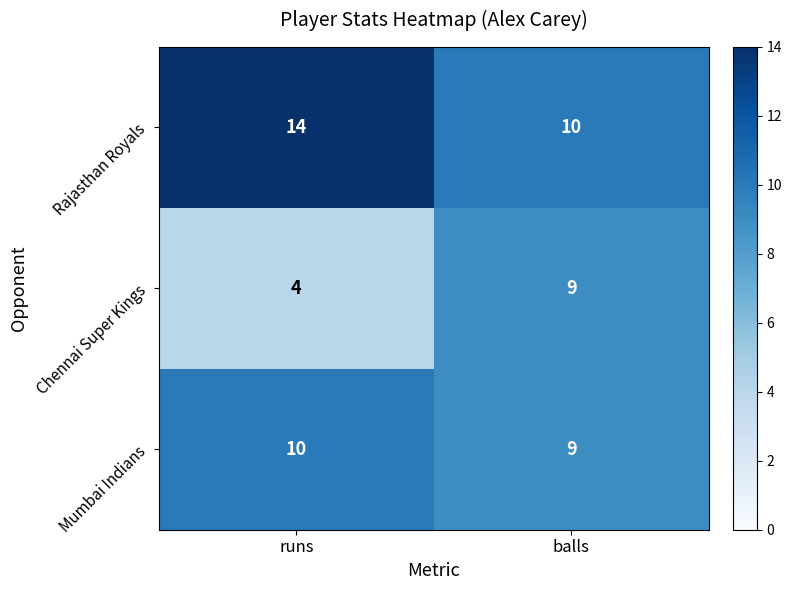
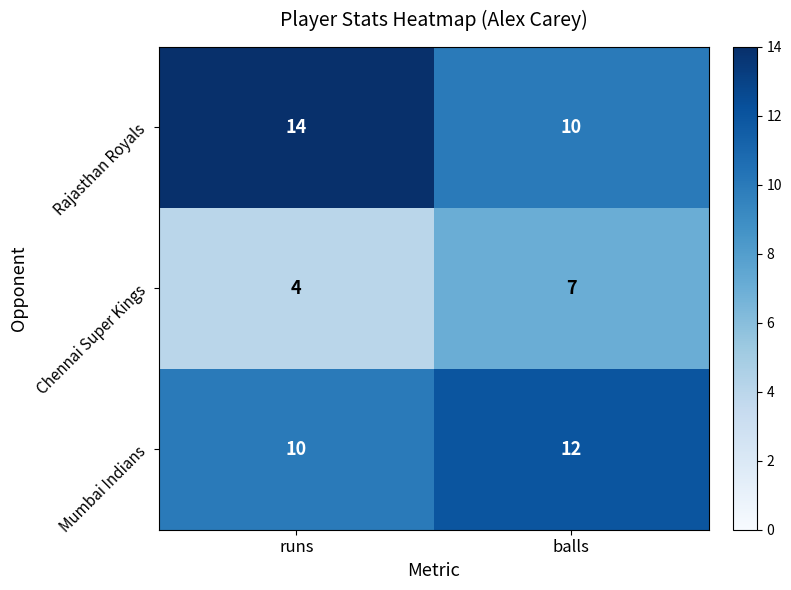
  {
    "Rajasthan Royals": {
      "runs": 14,
      "balls": 10
    },
    "Chennai Super Kings": {
      "runs": 4,
-     "balls": 9
+     "balls": 7
    },
    "Mumbai Indians": {
      "runs": 10,
-     "balls": 9
+     "balls": 12
    }
  }
